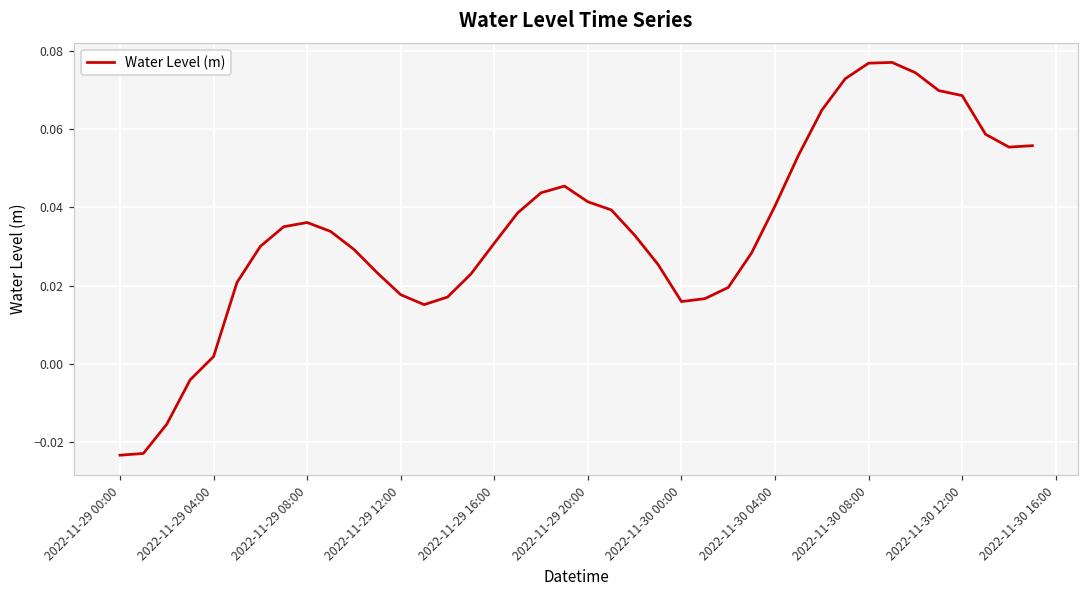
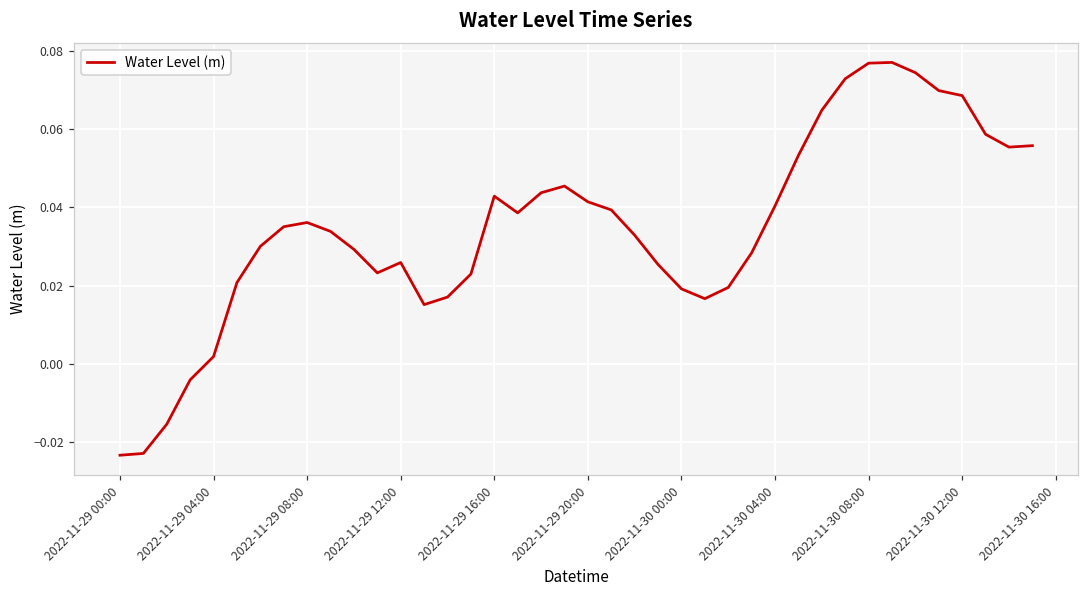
  {
    "2022-11-29 00:00": -0.023,
    "2022-11-29 04:00": 0.002,
    "2022-11-29 08:00": 0.036,
-   "2022-11-29 12:00": 0.018,
-   "2022-11-29 16:00": 0.031,
+   "2022-11-29 12:00": 0.026,
+   "2022-11-29 16:00": 0.043,
    "2022-11-29 20:00": 0.041,
-   "2022-11-30 00:00": 0.016,
+   "2022-11-30 00:00": 0.019,
    "2022-11-30 04:00": 0.040,
    "2022-11-30 08:00": 0.077,
    "2022-11-30 12:00": 0.069
  }
